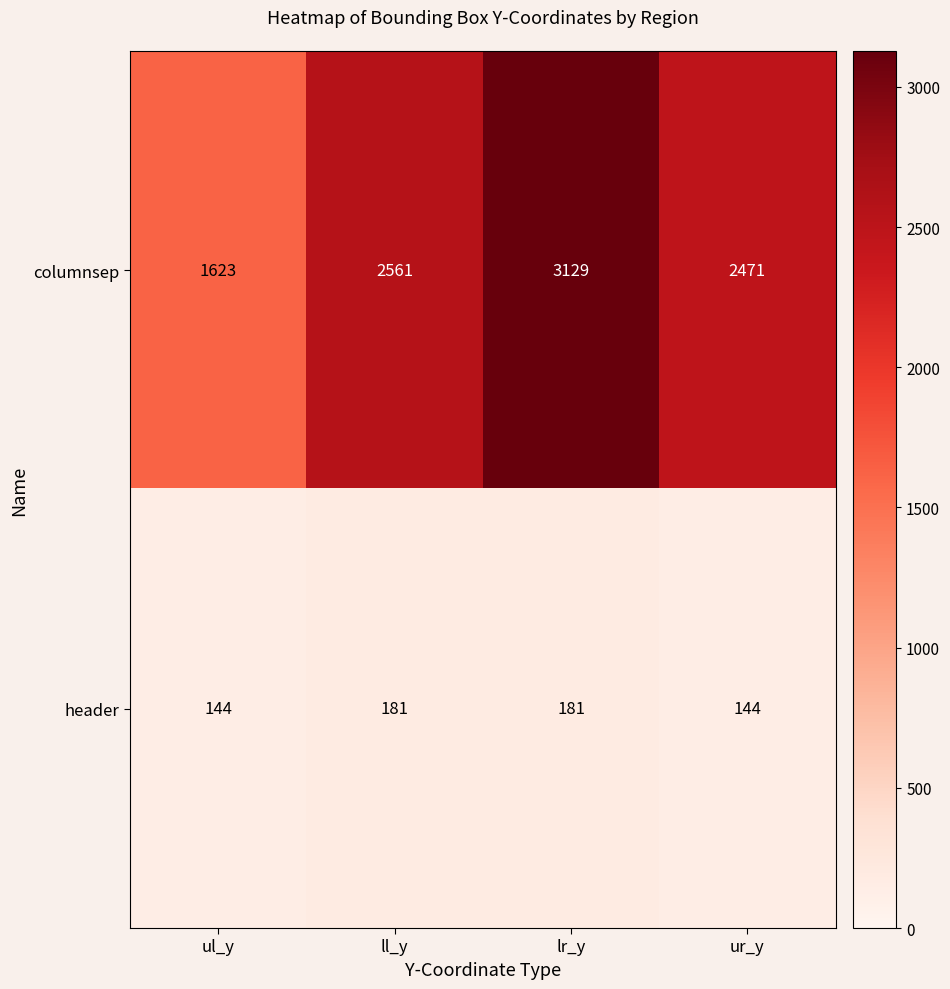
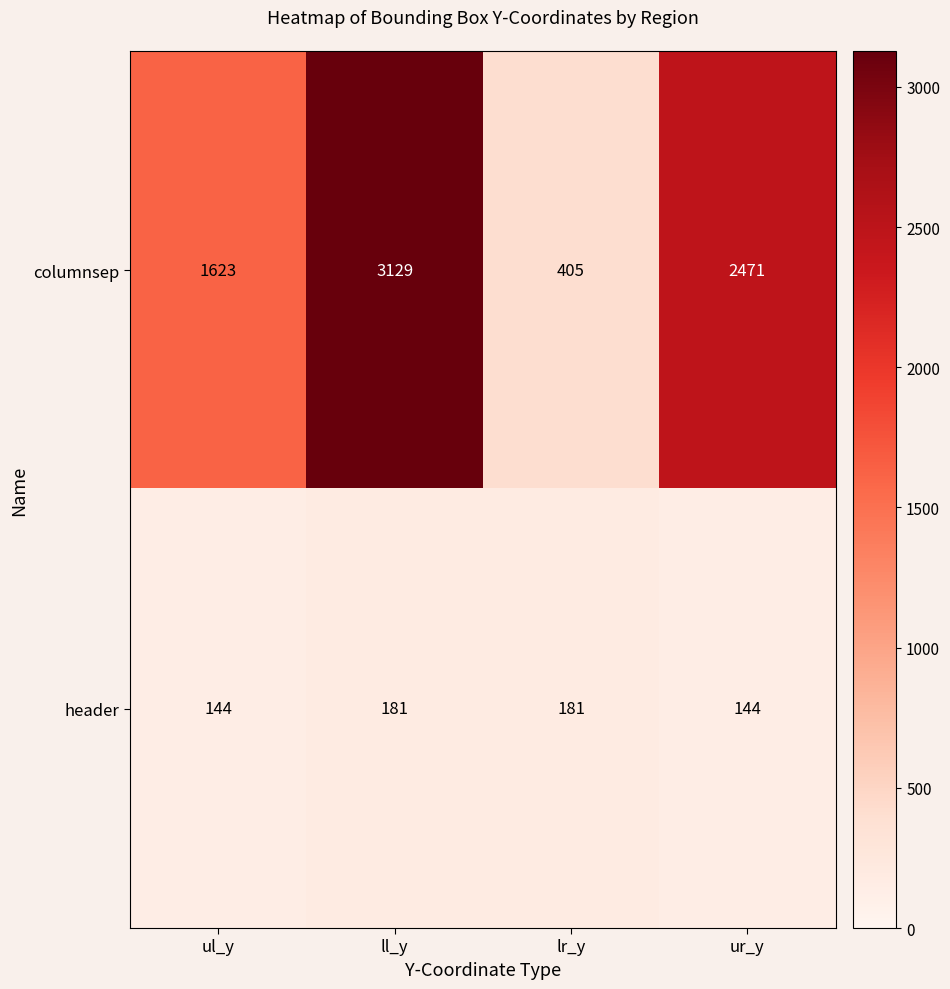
  {
    "columnsep": {
      "ul_y": 1623,
-     "ll_y": 2561,
-     "lr_y": 3129,
+     "ll_y": 3129,
+     "lr_y": 405,
      "ur_y": 2471
    },
    "header": {
      "ul_y": 144,
      "ll_y": 181,
      "lr_y": 181,
      "ur_y": 144
    }
  }
